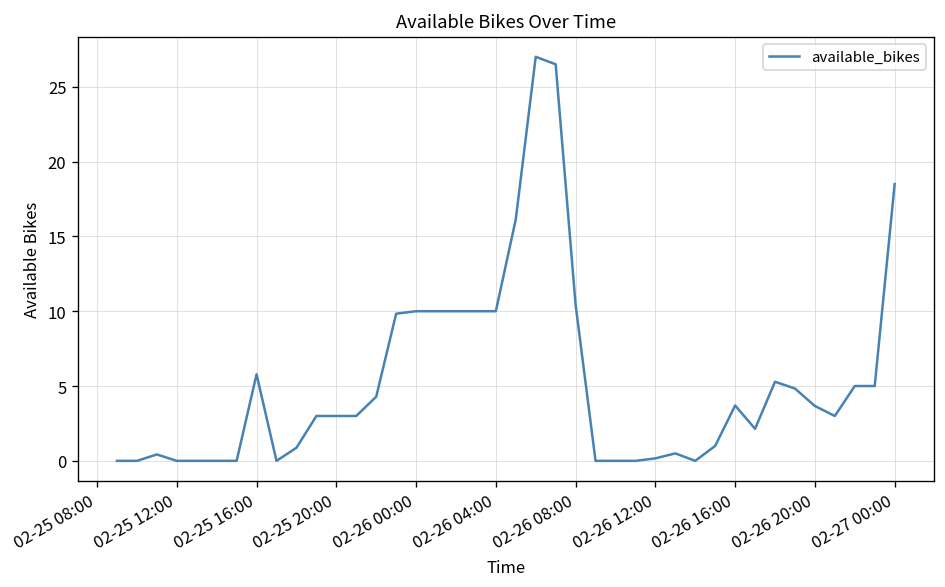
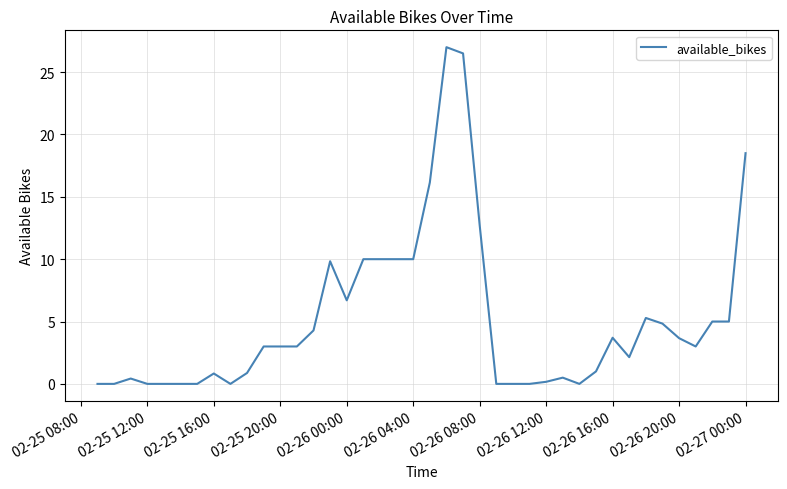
  {
    "02-25 12:00": 0.0,
-   "02-25 16:00": 5.8,
+   "02-25 16:00": 0.8,
    "02-25 20:00": 3.0,
-   "02-26 00:00": 10.0,
+   "02-26 00:00": 6.7,
    "02-26 04:00": 10.0,
-   "02-26 08:00": 10.4,
+   "02-26 08:00": 12.7,
    "02-26 12:00": 0.2,
    "02-26 16:00": 3.7,
    "02-26 20:00": 3.7,
    "02-27 00:00": 18.5
  }
